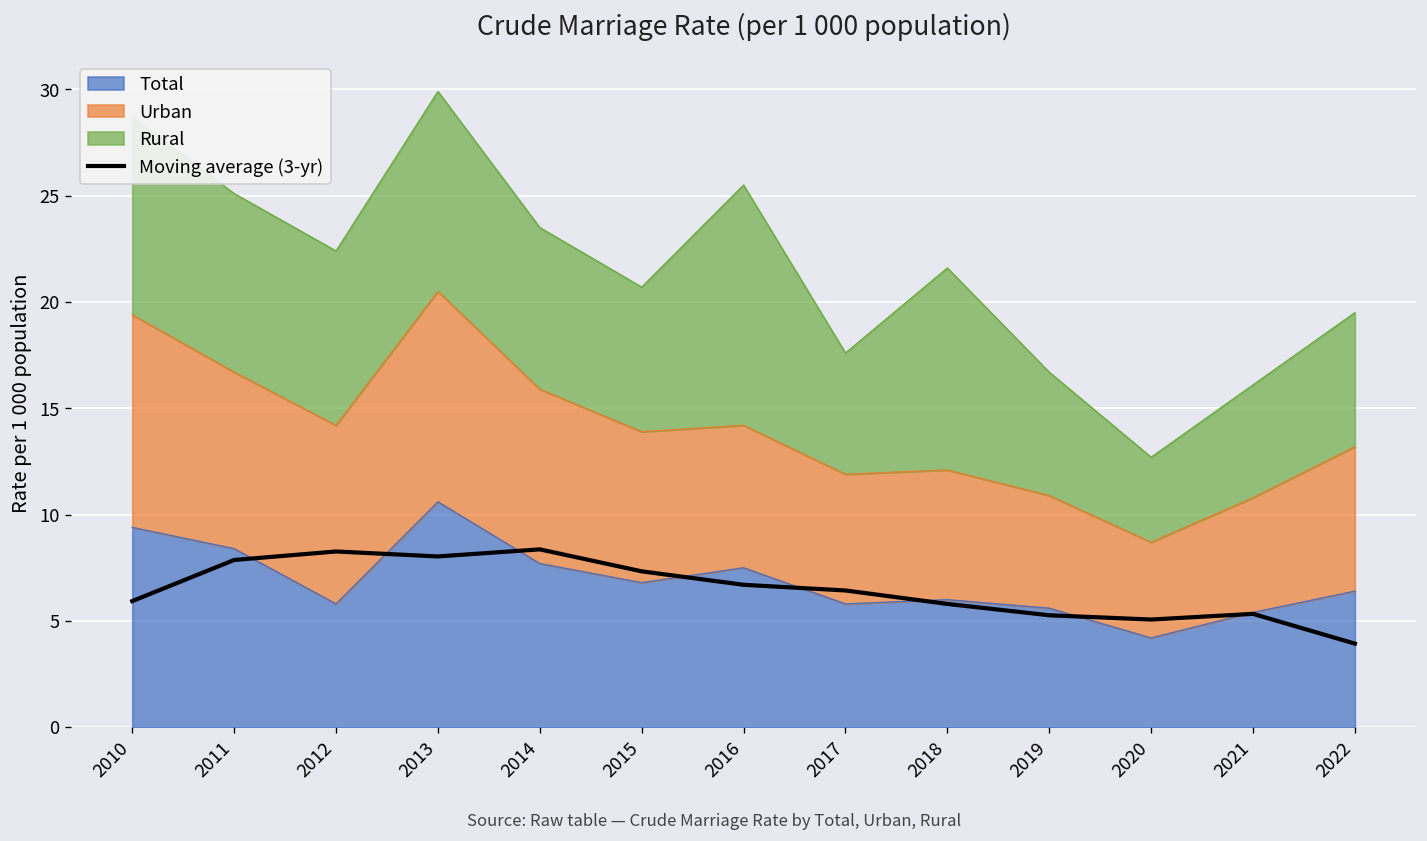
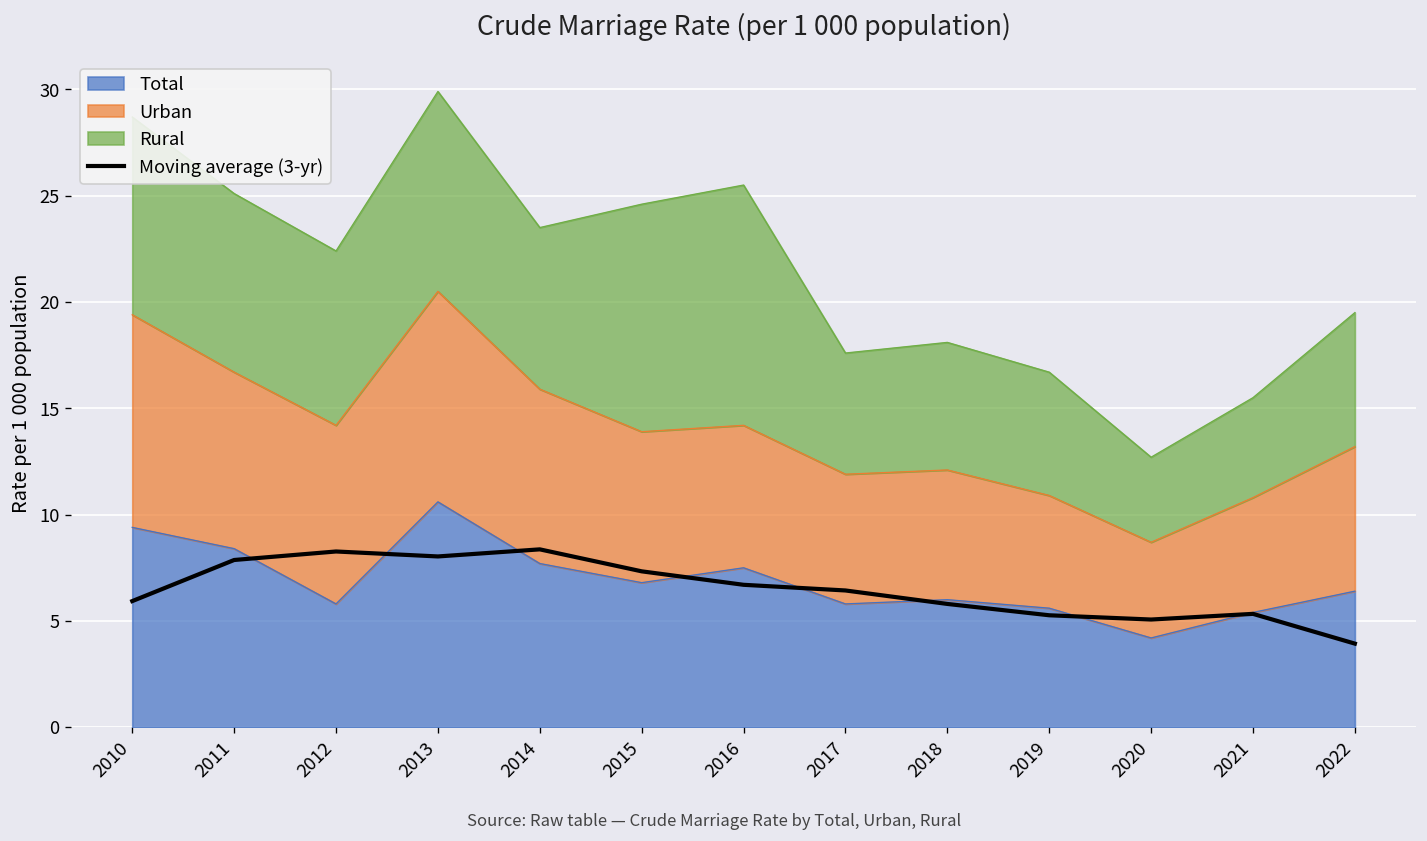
  {
    "Total": {
      "2010": 9.4,
      "2011": 8.4,
      "2012": 5.8,
      "2013": 10.6,
      "2014": 7.7,
      "2015": 6.8,
      "2016": 7.5,
      "2017": 5.8,
      "2018": 6.0,
      "2019": 5.6,
      "2020": 4.2,
      "2022": 6.4
    },
    "Urban": {
      "2010": 10.0,
      "2011": 8.3,
      "2012": 8.4,
      "2013": 9.9,
      "2014": 8.2,
      "2015": 7.1,
      "2016": 6.7,
      "2017": 6.1,
      "2018": 6.1,
      "2019": 5.3,
      "2020": 4.5,
      "2021": 5.4,
      "2022": 6.8
    },
    "Rural": {
      "2011": 8.4,
      "2012": 8.2,
      "2013": 9.4,
      "2014": 7.6,
-     "2015": 6.8,
+     "2015": 10.7,
      "2016": 11.3,
      "2017": 5.7,
-     "2018": 9.5,
+     "2018": 6.0,
      "2019": 5.8,
      "2020": 4.0,
-     "2021": 5.3,
+     "2021": 4.7,
      "2022": 6.3
    },
    "Moving average (3-yr)": {
      "2010": 5.9,
      "2011": 7.9,
      "2012": 8.3,
      "2013": 8.0,
      "2014": 8.4,
      "2015": 7.3,
      "2016": 6.7,
      "2017": 6.4,
      "2018": 5.8,
      "2019": 5.3,
      "2020": 5.1,
      "2022": 3.9
    }
  }
